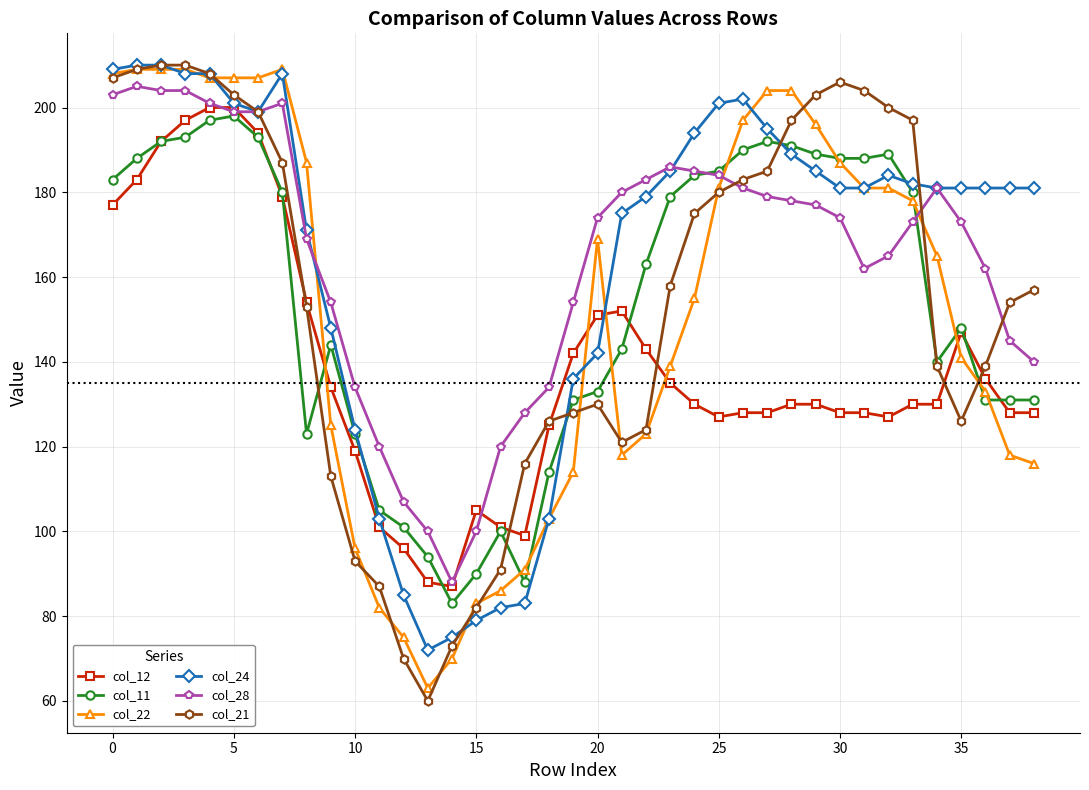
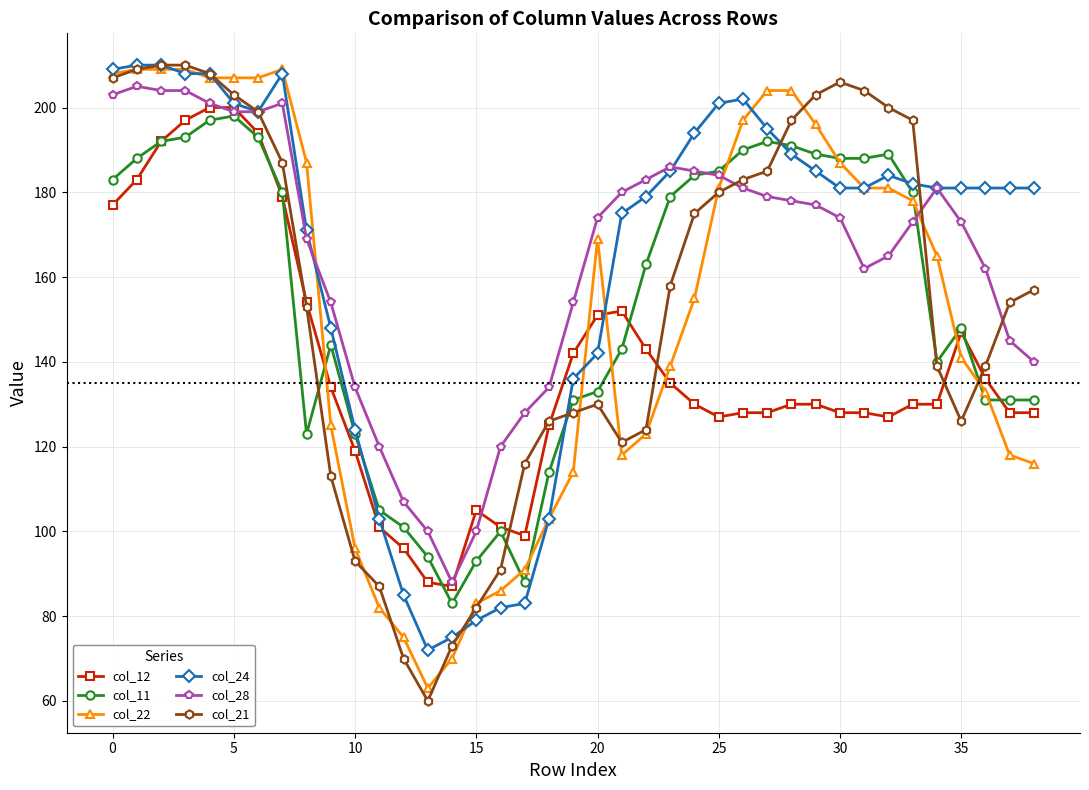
  {
    "col_12": {
      "0": 177,
      "5": 200,
      "10": 119,
      "15": 105,
      "20": 151,
      "25": 127,
      "30": 128,
      "35": 147
    },
    "col_11": {
      "0": 183,
      "5": 198,
      "10": 123,
-     "15": 90,
+     "15": 93,
      "20": 133,
      "25": 185,
      "30": 188,
      "35": 148
    },
    "col_22": {
      "0": 208,
      "5": 207,
      "10": 96,
      "15": 83,
      "20": 169,
      "25": 181,
      "30": 187,
      "35": 141
    },
    "col_24": {
      "0": 209,
      "5": 201,
      "10": 124,
      "15": 79,
      "20": 142,
      "25": 201,
      "30": 181,
      "35": 181
    },
    "col_28": {
      "0": 203,
      "5": 199,
      "10": 134,
      "15": 100,
      "20": 174,
      "25": 184,
      "30": 174,
      "35": 173
    },
    "col_21": {
      "0": 207,
      "5": 203,
      "10": 93,
      "15": 82,
      "20": 130,
      "25": 180,
      "30": 206,
      "35": 126
    }
  }
